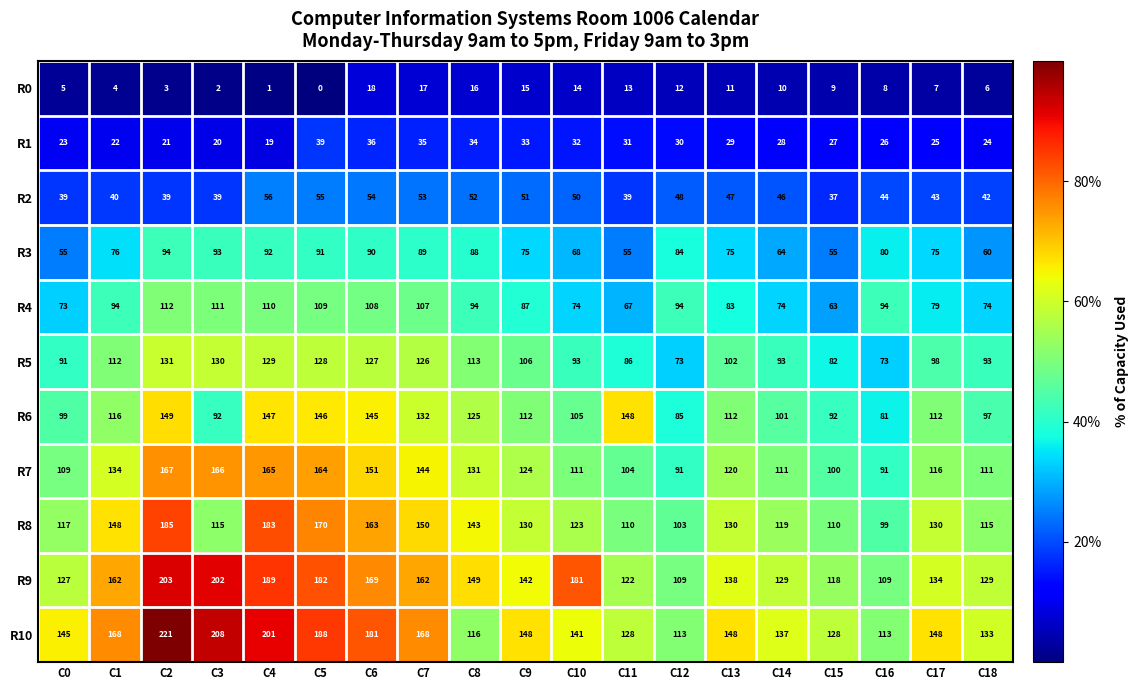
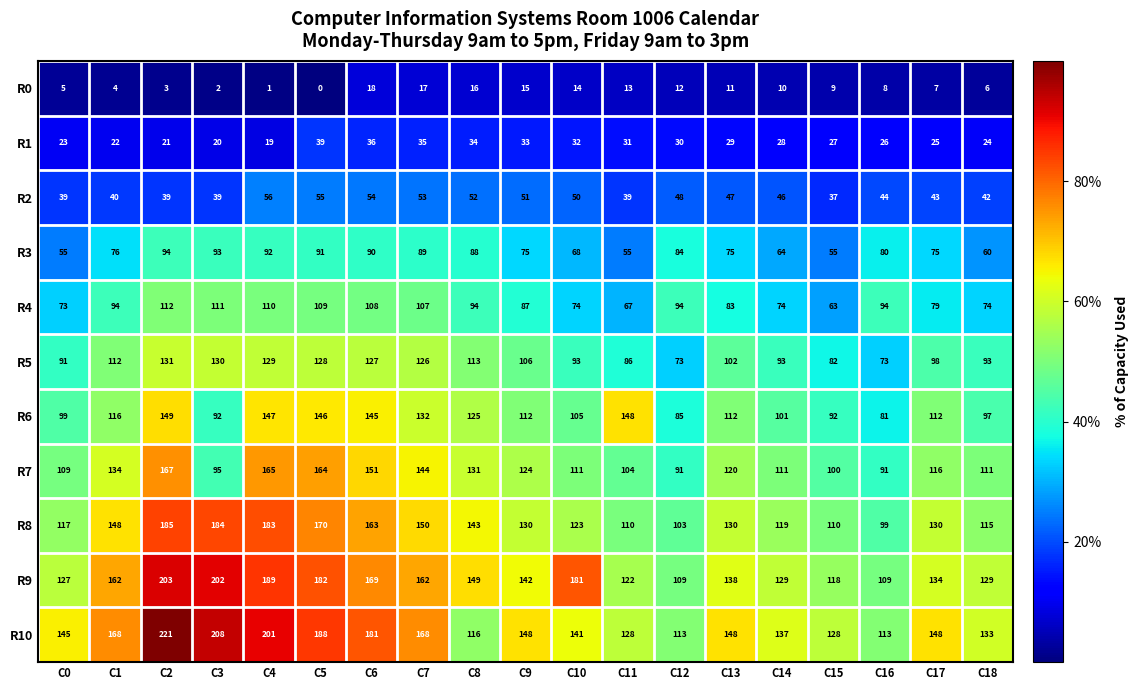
  {
    "R7": {
      "C0": 109,
      "C1": 134,
      "C2": 167,
-     "C3": 166,
+     "C3": 95,
      "C4": 165,
      "C5": 164,
      "C6": 151,
      "C7": 144,
      "C8": 131,
      "C9": 124,
      "C10": 111,
      "C11": 104,
      "C12": 91,
      "C13": 120,
      "C14": 111,
      "C15": 100,
      "C16": 91,
      "C17": 116,
      "C18": 111
    },
    "R8": {
      "C0": 117,
      "C1": 148,
      "C2": 185,
-     "C3": 115,
+     "C3": 184,
      "C4": 183,
      "C5": 170,
      "C6": 163,
      "C7": 150,
      "C8": 143,
      "C9": 130,
      "C10": 123,
      "C11": 110,
      "C12": 103,
      "C13": 130,
      "C14": 119,
      "C15": 110,
      "C16": 99,
      "C17": 130,
      "C18": 115
    }
  }
